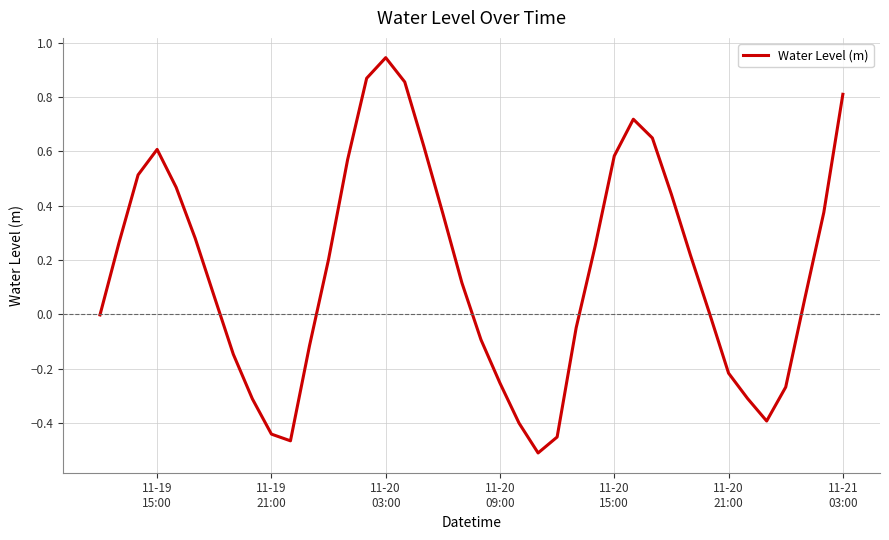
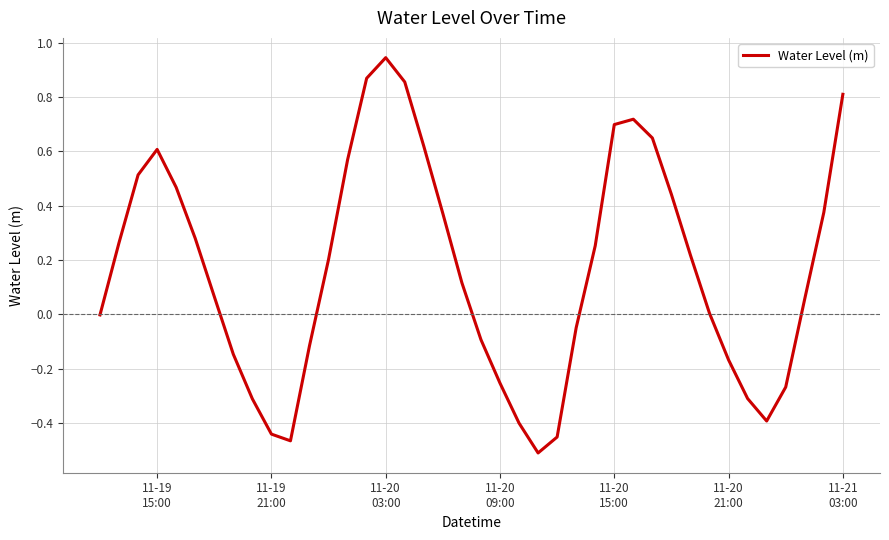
  {
    "11-19 15:00": 0.61,
    "11-19 21:00": -0.44,
    "11-20 03:00": 0.95,
    "11-20 09:00": -0.25,
-   "11-20 15:00": 0.58,
-   "11-20 21:00": -0.22,
+   "11-20 15:00": 0.70,
+   "11-20 21:00": -0.17,
    "11-21 03:00": 0.81
  }
